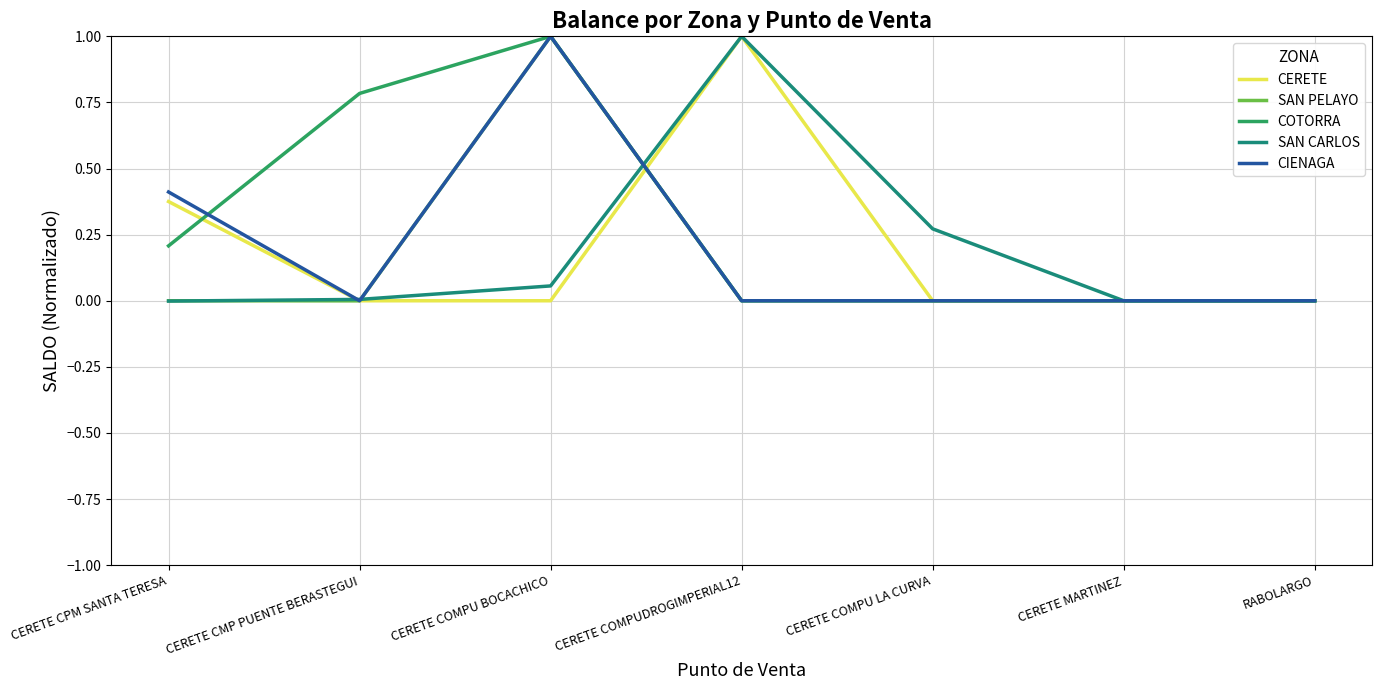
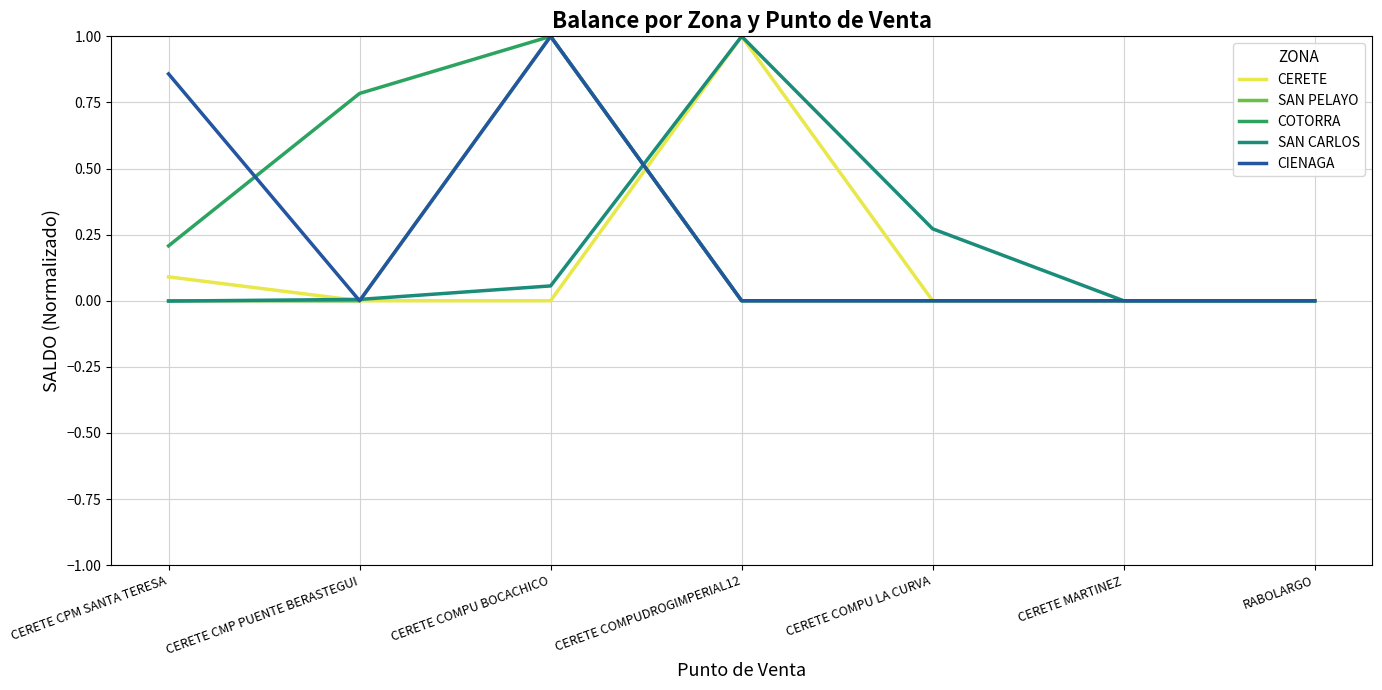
  {
    "CERETE": {
-     "CERETE CPM SANTA TERESA": 0.38,
+     "CERETE CPM SANTA TERESA": 0.09,
      "CERETE COMPU BOCACHICO": 0.00
    },
    "CIENAGA": {
-     "CERETE CPM SANTA TERESA": 0.41
+     "CERETE CPM SANTA TERESA": 0.86
    }
  }
